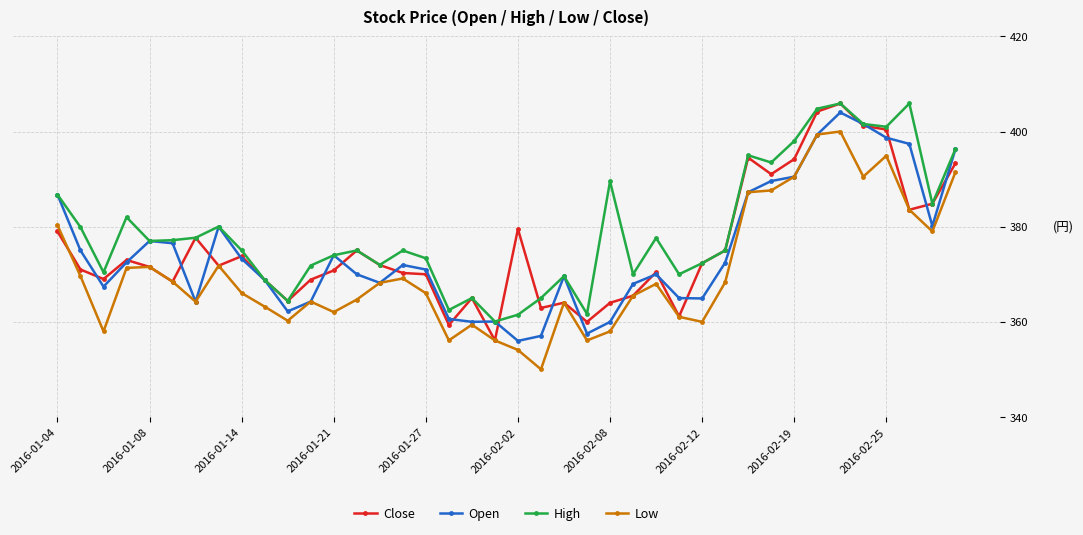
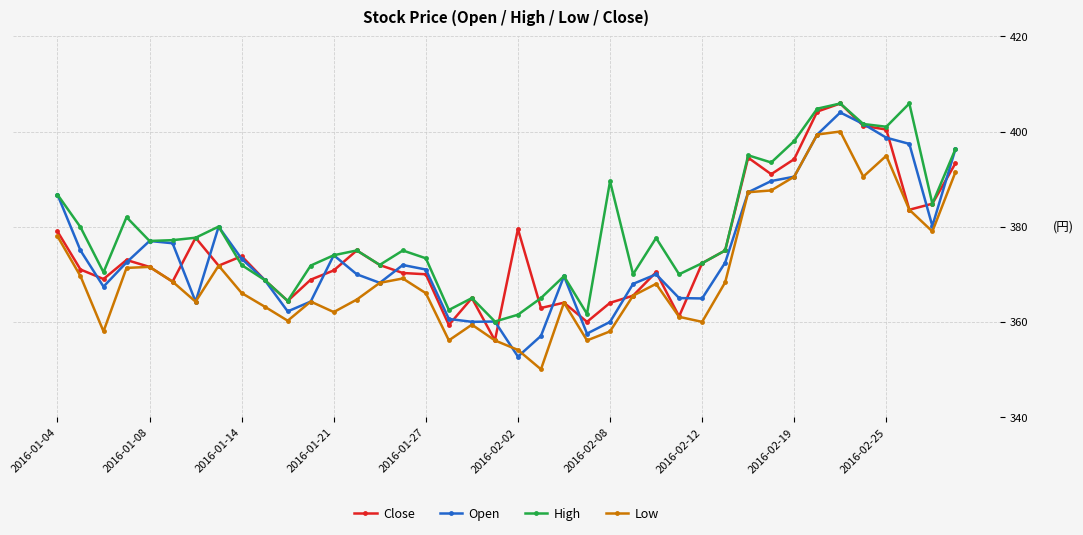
  {
    "Close": {
      "2016-01-04": 379,
      "2016-01-14": 374,
      "2016-01-21": 371,
      "2016-01-27": 370,
      "2016-02-02": 380,
      "2016-02-08": 364,
      "2016-02-19": 394,
      "2016-02-25": 400
    },
    "Open": {
      "2016-01-14": 373,
      "2016-01-27": 371,
-     "2016-02-02": 356,
+     "2016-02-02": 353,
      "2016-02-08": 360,
      "2016-02-12": 365,
      "2016-02-25": 399
    },
    "High": {
-     "2016-01-14": 375,
+     "2016-01-14": 372,
      "2016-01-27": 373,
      "2016-02-02": 362,
      "2016-02-08": 390,
      "2016-02-19": 398,
      "2016-02-25": 401
    },
    "Low": {
-     "2016-01-04": 380,
+     "2016-01-04": 378,
      "2016-01-14": 366,
      "2016-01-21": 362,
      "2016-01-27": 366,
      "2016-02-02": 354,
      "2016-02-08": 358,
      "2016-02-12": 360,
      "2016-02-25": 395
    }
  }
